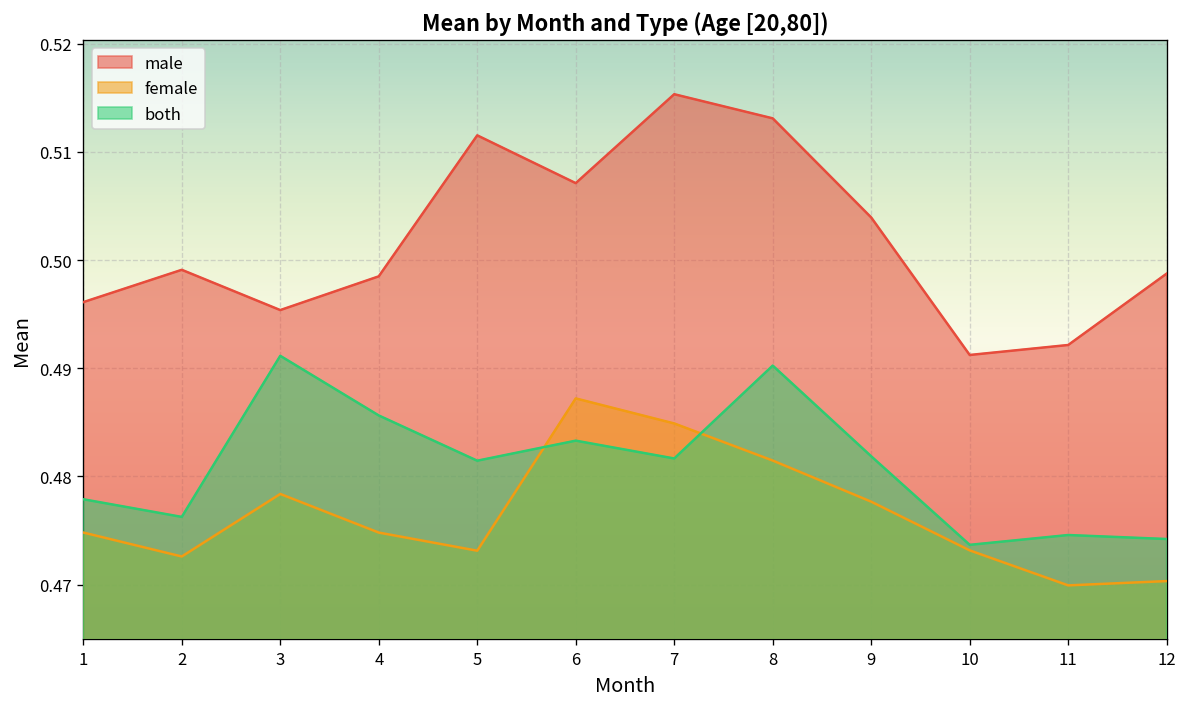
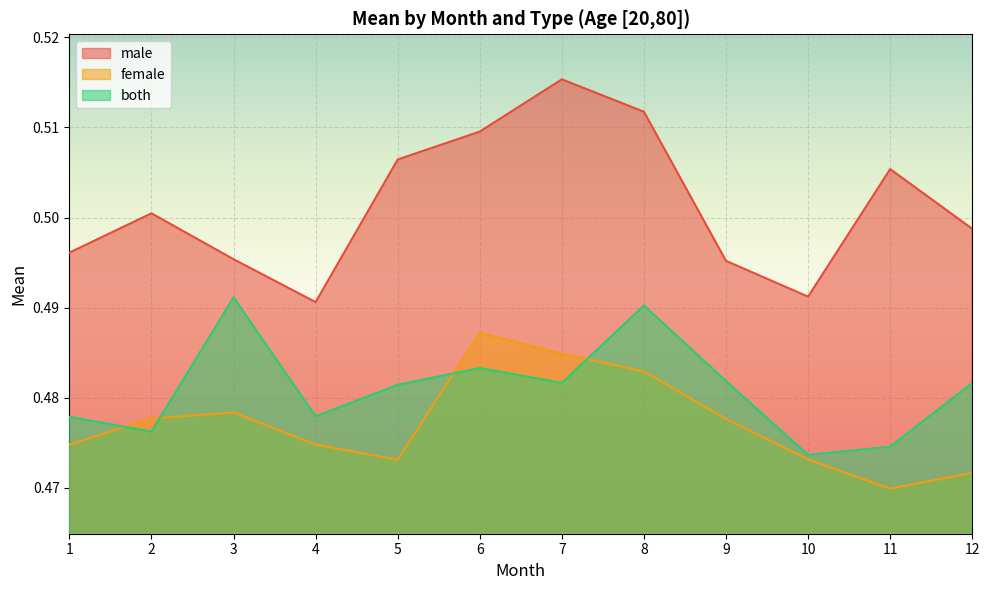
  {
    "male": {
      "1": 0.496,
-     "2": 0.499,
+     "2": 0.500,
      "3": 0.495,
-     "4": 0.498,
-     "5": 0.512,
-     "6": 0.507,
+     "4": 0.491,
+     "5": 0.506,
+     "6": 0.510,
      "7": 0.515,
-     "8": 0.513,
-     "9": 0.504,
+     "8": 0.512,
+     "9": 0.495,
      "10": 0.491,
-     "11": 0.492,
+     "11": 0.505,
      "12": 0.499
    },
    "female": {
      "1": 0.475,
-     "2": 0.473,
+     "2": 0.478,
      "3": 0.478,
      "4": 0.475,
      "5": 0.473,
      "6": 0.487,
      "7": 0.485,
-     "8": 0.481,
+     "8": 0.483,
      "9": 0.478,
      "10": 0.473,
      "11": 0.470,
-     "12": 0.470
+     "12": 0.472
    },
    "both": {
      "1": 0.478,
      "2": 0.476,
      "3": 0.491,
-     "4": 0.486,
+     "4": 0.478,
      "5": 0.481,
      "6": 0.483,
      "7": 0.482,
      "8": 0.490,
      "9": 0.482,
      "10": 0.474,
      "11": 0.475,
-     "12": 0.474
+     "12": 0.482
    }
  }
